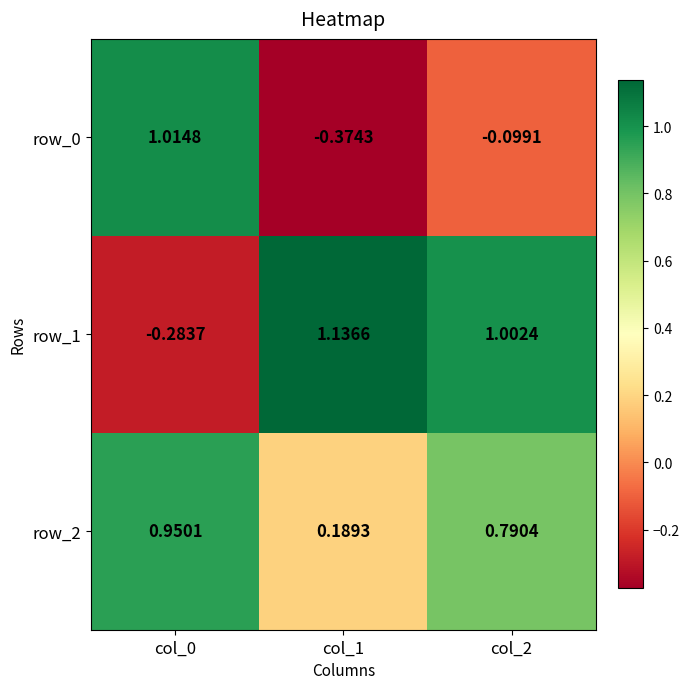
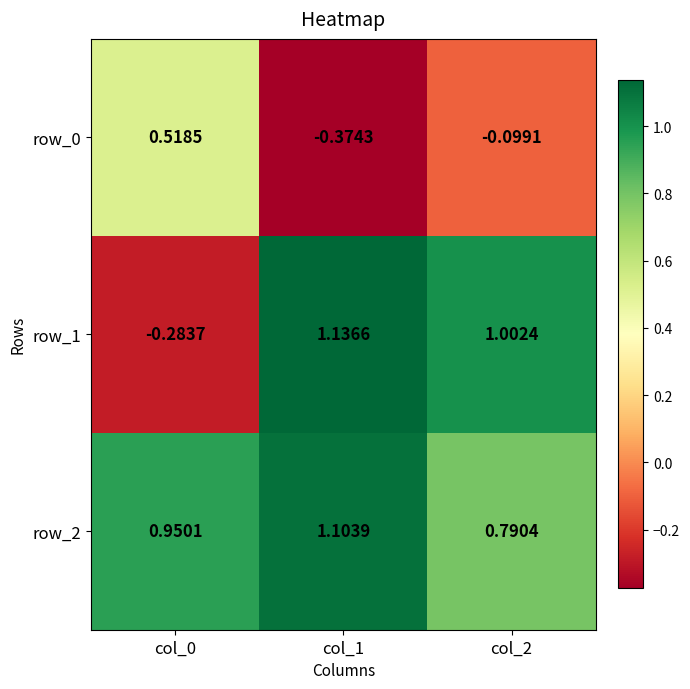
  {
    "row_0": {
-     "col_0": 1.0148,
+     "col_0": 0.5185,
      "col_1": -0.3743,
      "col_2": -0.0991
    },
    "row_1": {
      "col_0": -0.2837,
      "col_1": 1.1366,
      "col_2": 1.0024
    },
    "row_2": {
      "col_0": 0.9501,
-     "col_1": 0.1893,
+     "col_1": 1.1039,
      "col_2": 0.7904
    }
  }
